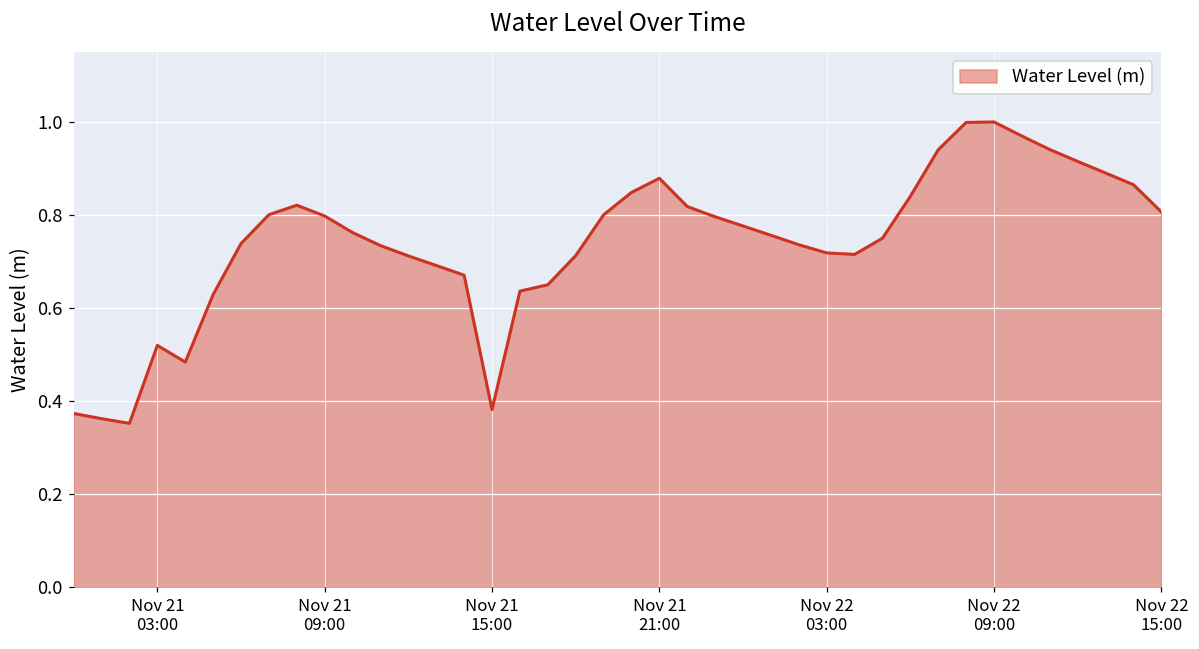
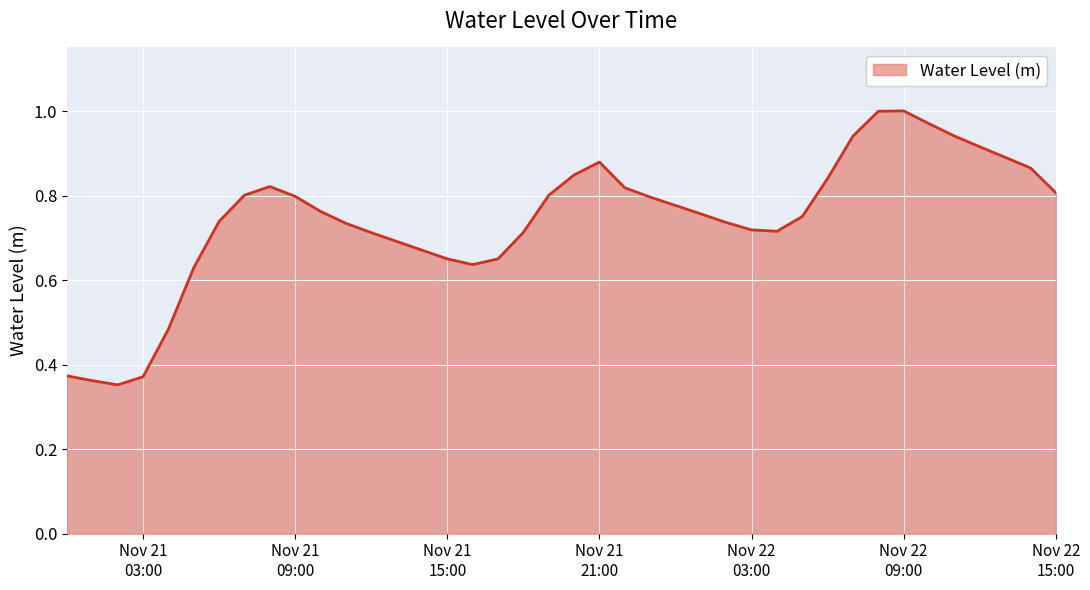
  {
-   "Nov 21 03:00": 0.52,
+   "Nov 21 03:00": 0.37,
    "Nov 21 09:00": 0.80,
-   "Nov 21 15:00": 0.38,
+   "Nov 21 15:00": 0.65,
    "Nov 21 21:00": 0.88,
    "Nov 22 03:00": 0.72,
    "Nov 22 09:00": 1.00,
    "Nov 22 15:00": 0.81
  }
